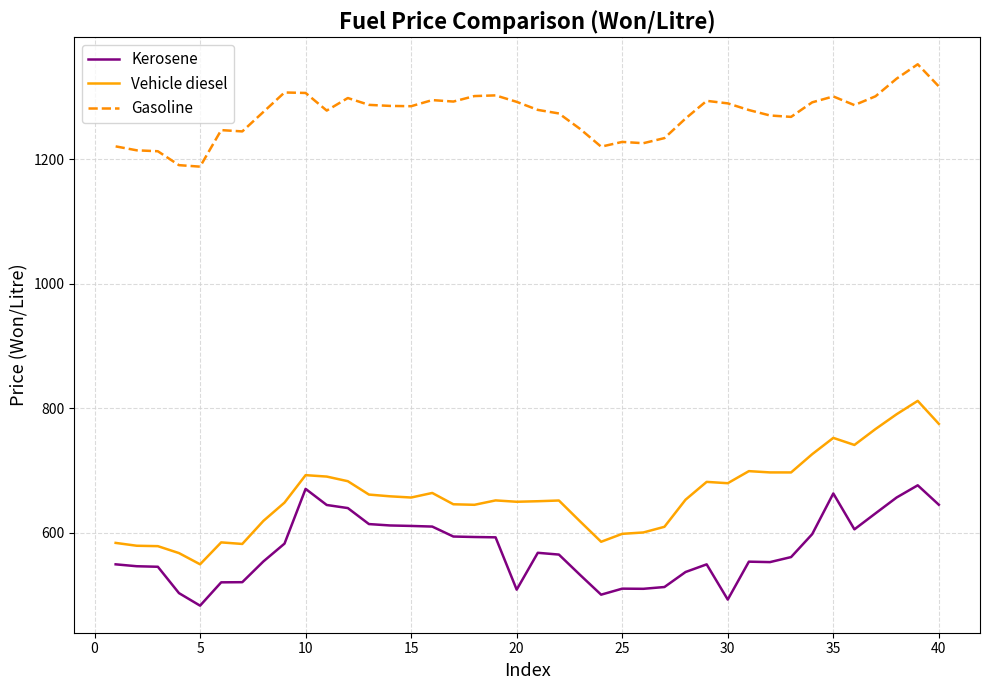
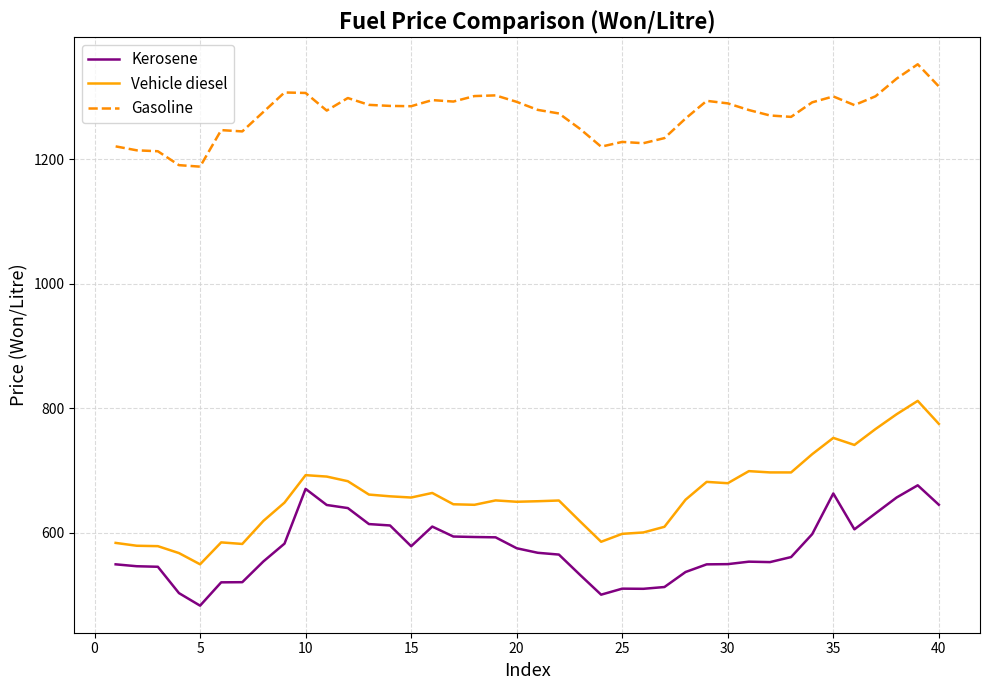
  {
    "Kerosene": {
      "5": 480,
      "10": 670,
-     "15": 610,
-     "20": 510,
+     "15": 580,
+     "20": 570,
      "25": 510,
-     "30": 490,
+     "30": 550,
      "35": 660,
      "40": 640
    }
  }
